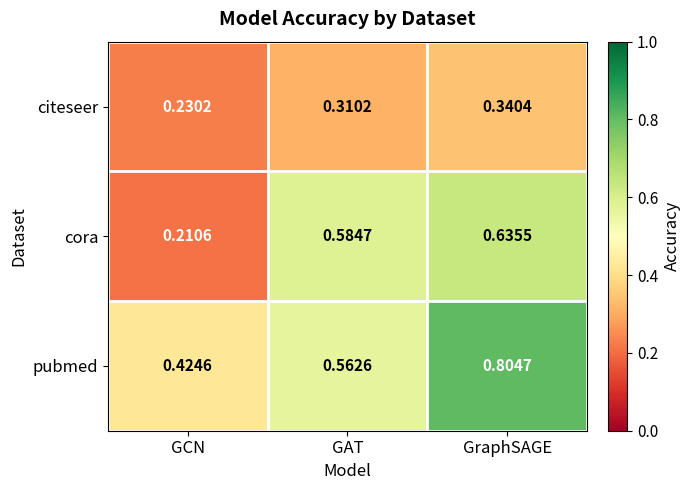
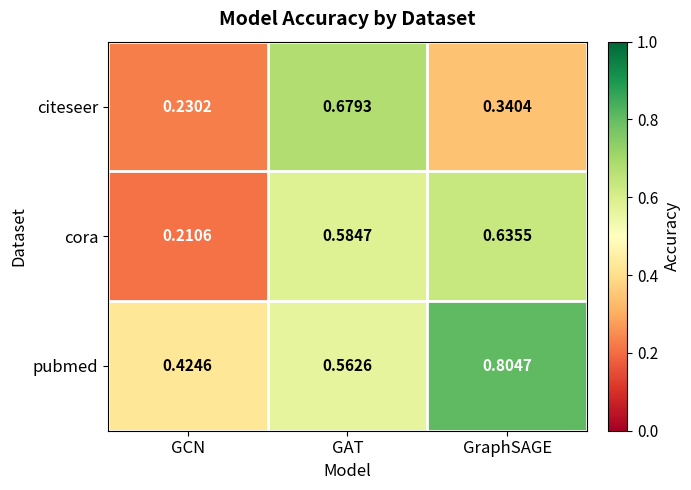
  {
    "citeseer": {
      "GCN": 0.2302,
-     "GAT": 0.3102,
+     "GAT": 0.6793,
      "GraphSAGE": 0.3404
    },
    "cora": {
      "GCN": 0.2106,
      "GAT": 0.5847,
      "GraphSAGE": 0.6355
    },
    "pubmed": {
      "GCN": 0.4246,
      "GAT": 0.5626,
      "GraphSAGE": 0.8047
    }
  }
